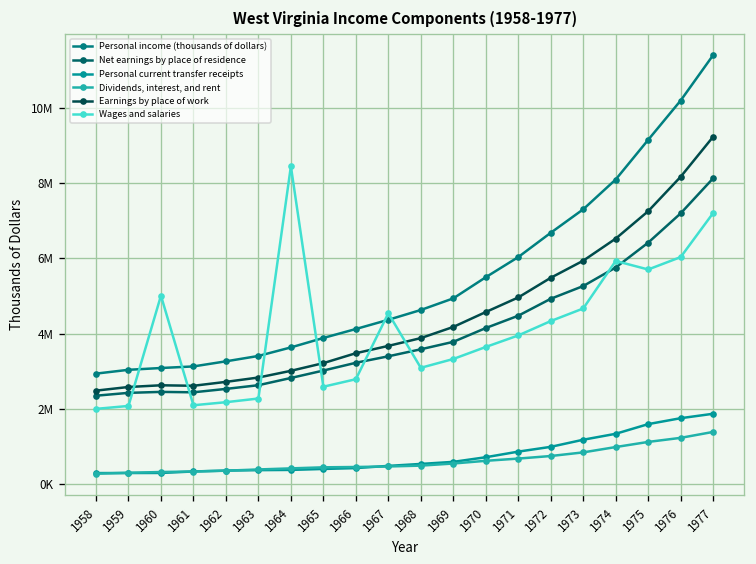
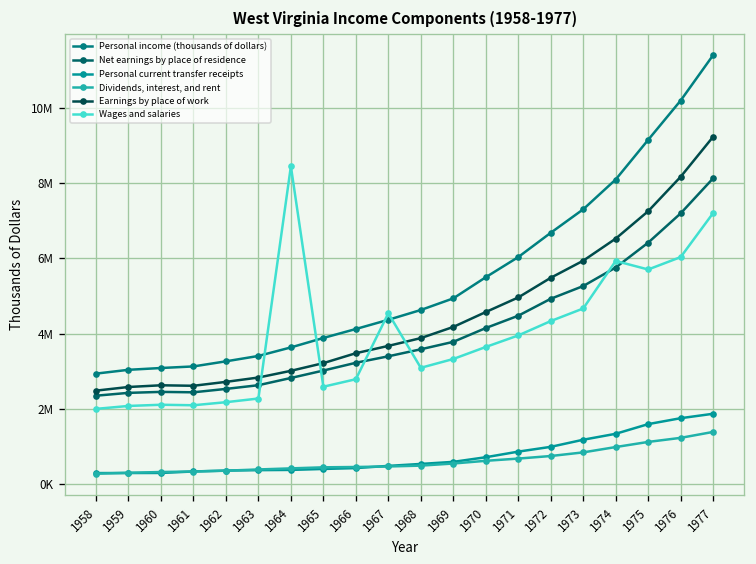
  {
    "Wages and salaries": {
      "1958": 2000000,
      "1959": 2100000,
-     "1960": 5000000,
+     "1960": 2100000,
      "1961": 2100000,
      "1962": 2200000,
      "1963": 2300000,
      "1964": 8400000,
      "1965": 2600000,
      "1966": 2800000,
      "1967": 4500000,
      "1968": 3100000,
      "1969": 3300000,
      "1970": 3600000,
      "1971": 4000000,
      "1972": 4300000,
      "1973": 4700000,
      "1974": 5900000,
      "1975": 5700000,
      "1976": 6000000,
      "1977": 7200000
    }
  }
